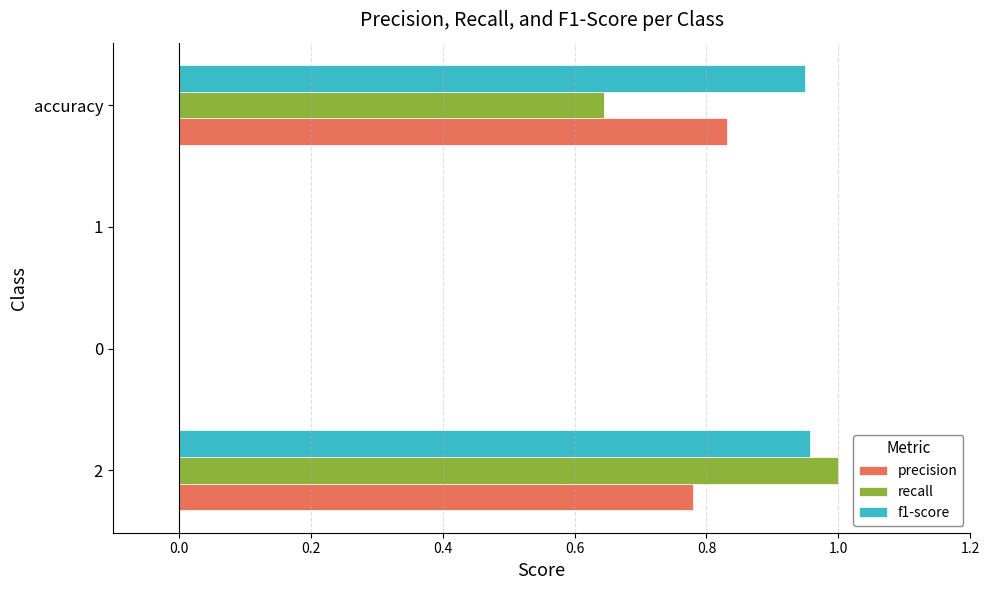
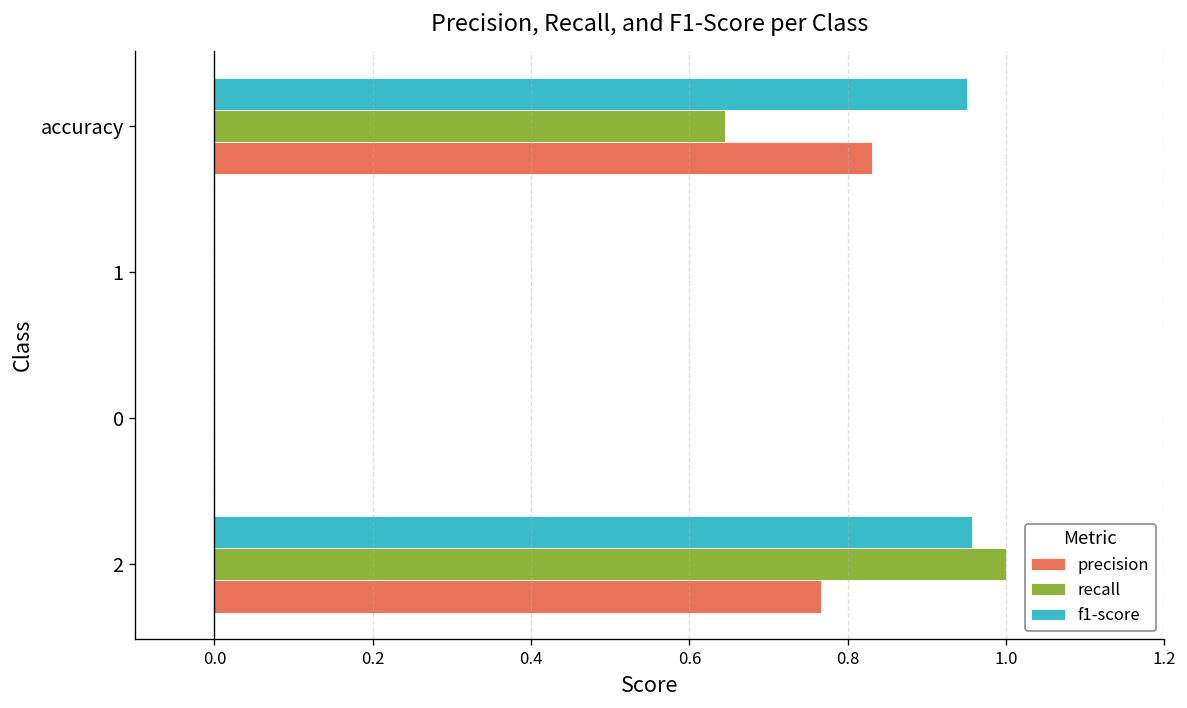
  {
    "precision": {
      "accuracy": 0.83,
      "1": 0.00,
      "0": 0.00,
-     "2": 0.78
+     "2": 0.77
    },
    "recall": {
      "accuracy": 0.64,
      "1": 0.00,
      "0": 0.00,
      "2": 1.00
    },
    "f1-score": {
      "accuracy": 0.95,
      "1": 0.00,
      "0": 0.00,
      "2": 0.96
    }
  }
